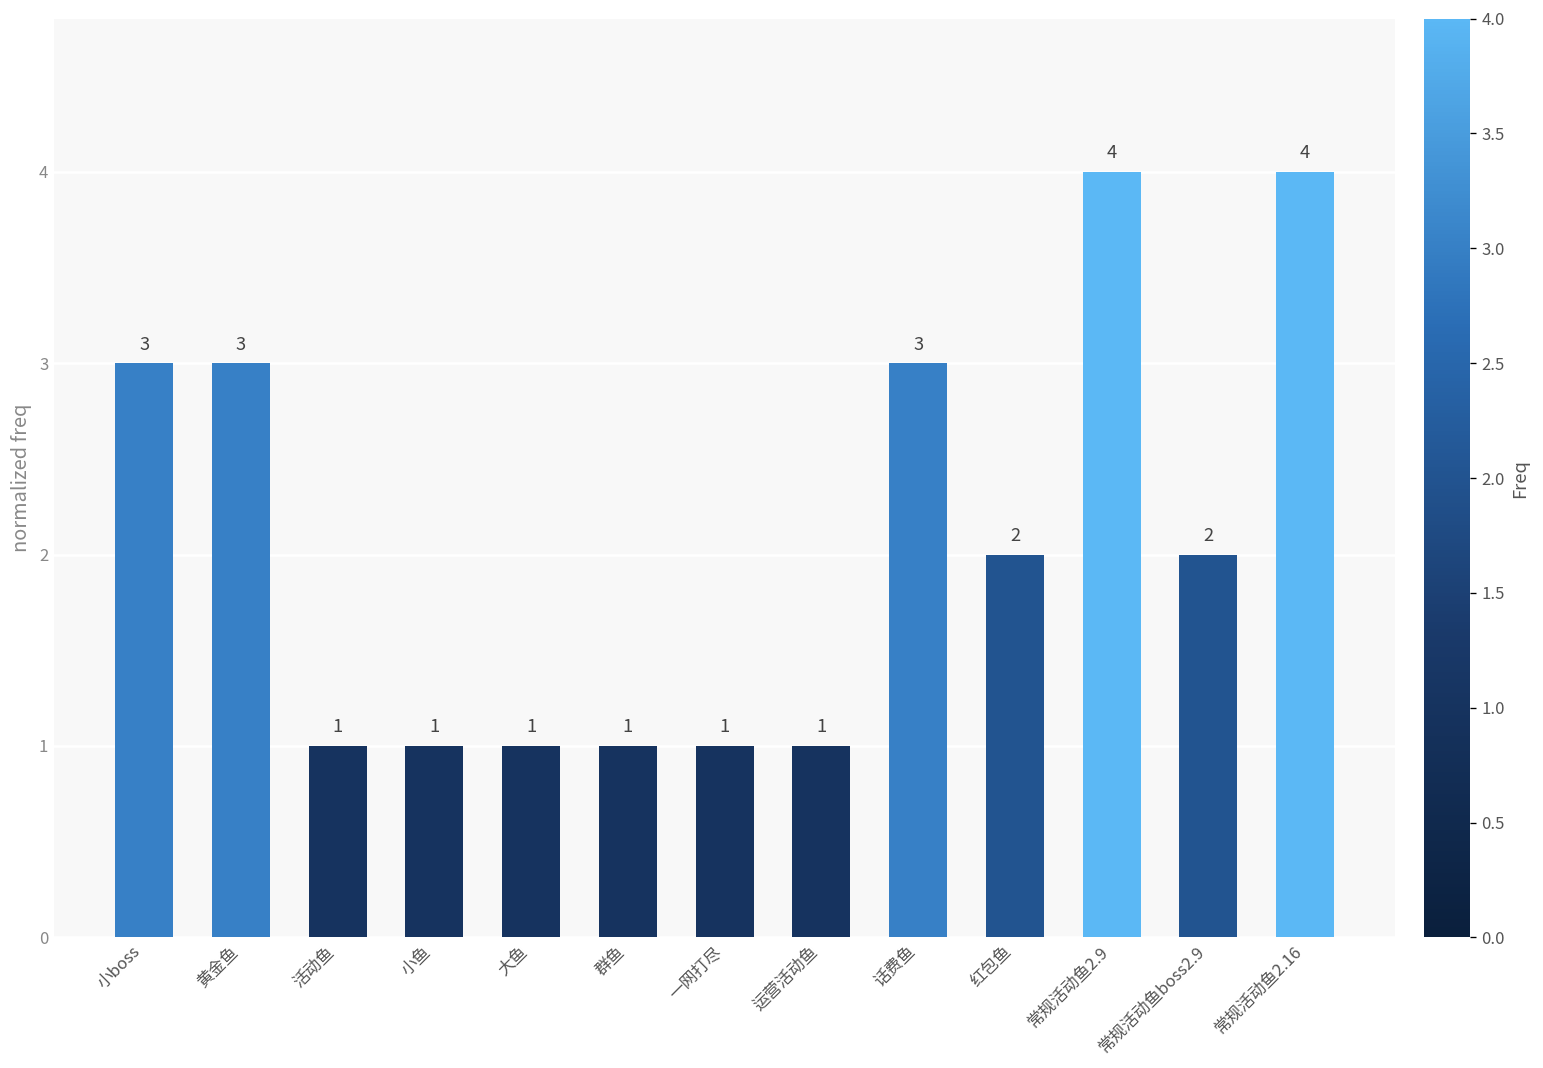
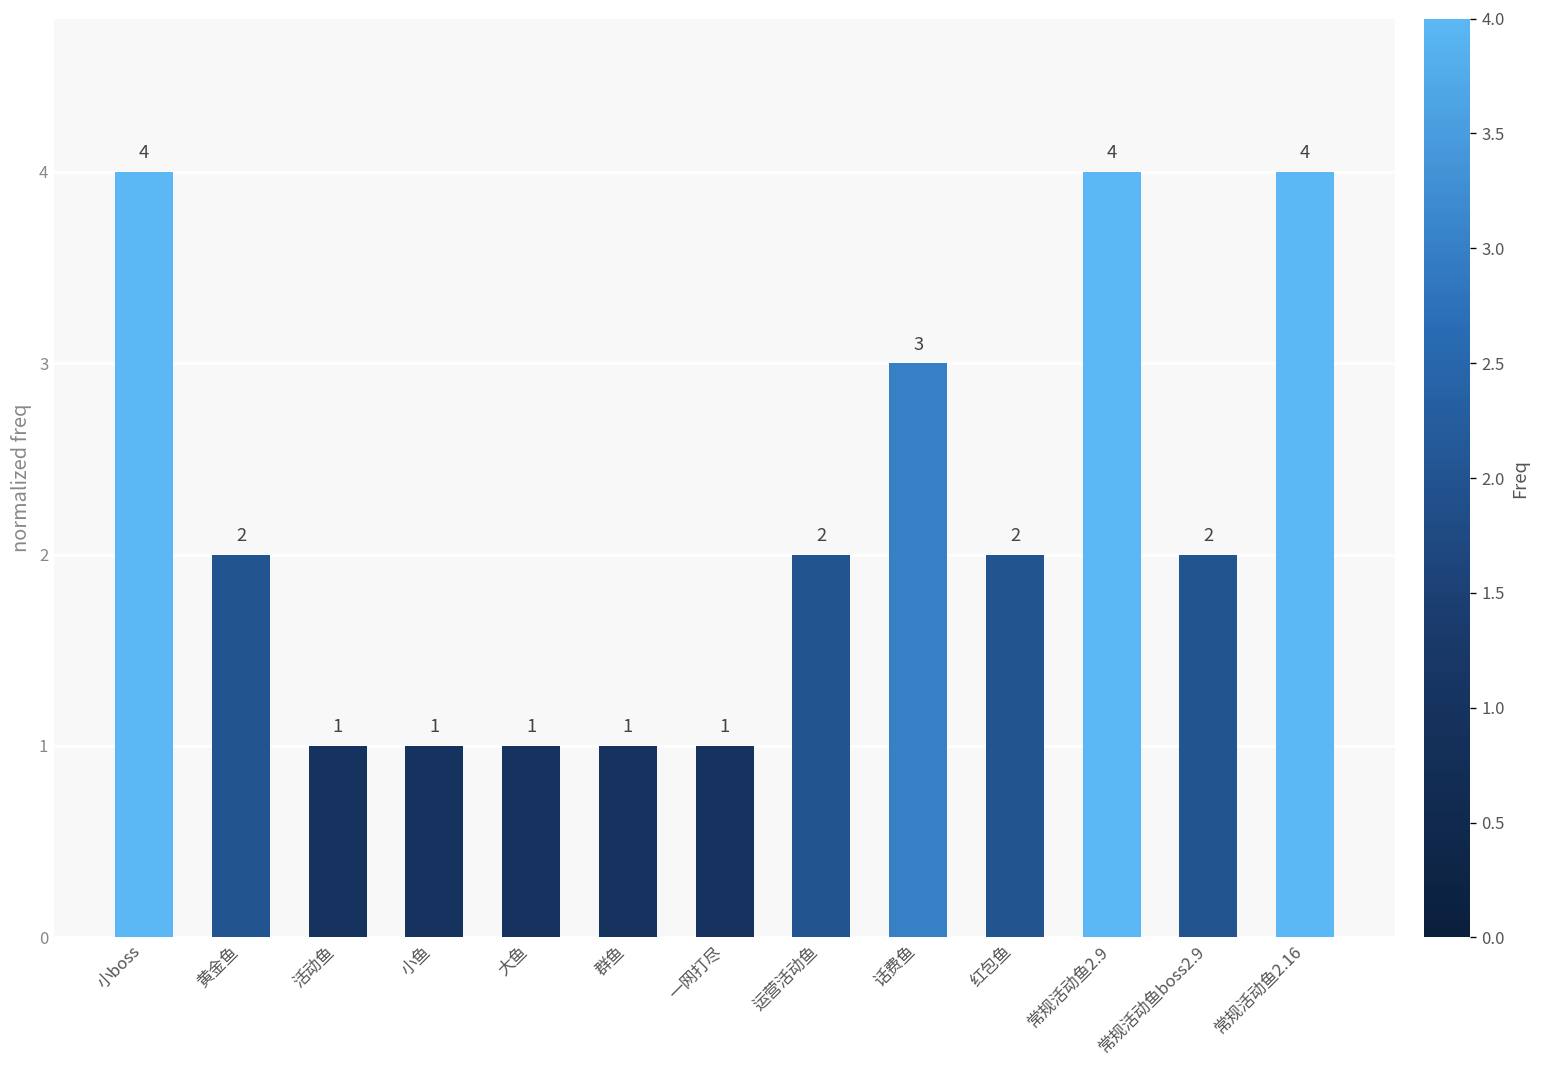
  {
-   "小boss": 3,
-   "黄金鱼": 3,
+   "小boss": 4,
+   "黄金鱼": 2,
    "活动鱼": 1,
    "小鱼": 1,
    "大鱼": 1,
    "群鱼": 1,
    "一网打尽": 1,
-   "运营活动鱼": 1,
+   "运营活动鱼": 2,
    "话费鱼": 3,
    "红包鱼": 2,
    "常规活动鱼2.9": 4,
    "常规活动鱼boss2.9": 2,
    "常规活动鱼2.16": 4
  }
